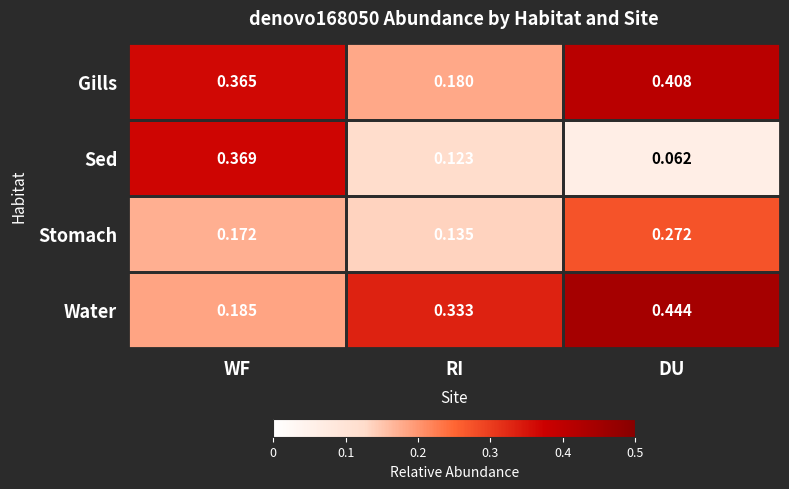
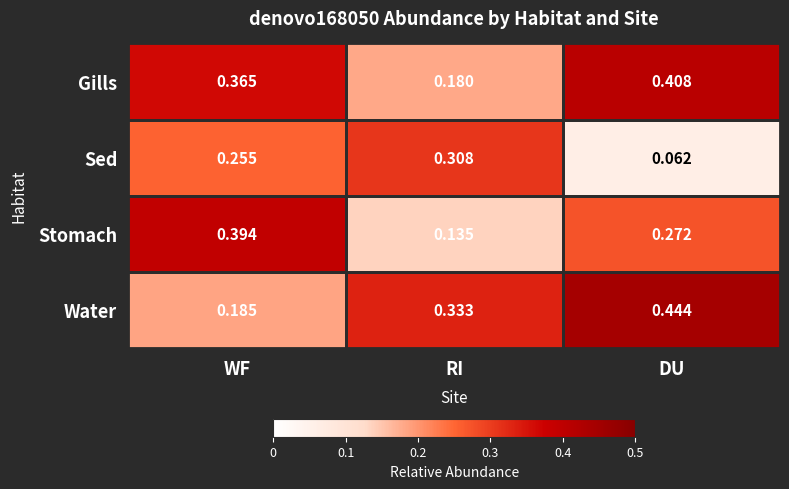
  {
    "Gills": {
      "WF": 0.365,
      "RI": 0.180,
      "DU": 0.408
    },
    "Sed": {
-     "WF": 0.369,
-     "RI": 0.123,
+     "WF": 0.255,
+     "RI": 0.308,
      "DU": 0.062
    },
    "Stomach": {
-     "WF": 0.172,
+     "WF": 0.394,
      "RI": 0.135,
      "DU": 0.272
    },
    "Water": {
      "WF": 0.185,
      "RI": 0.333,
      "DU": 0.444
    }
  }
